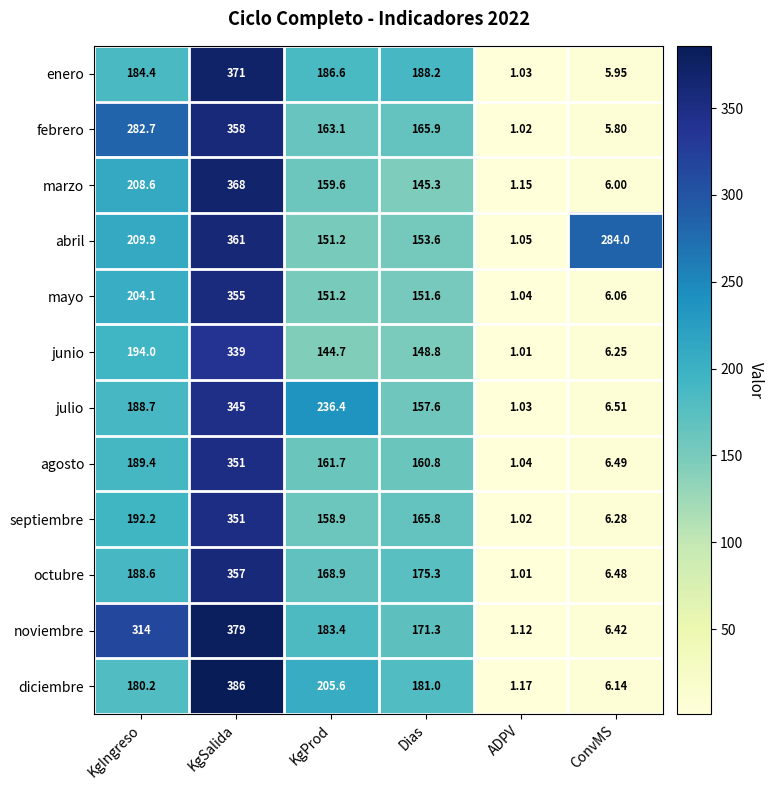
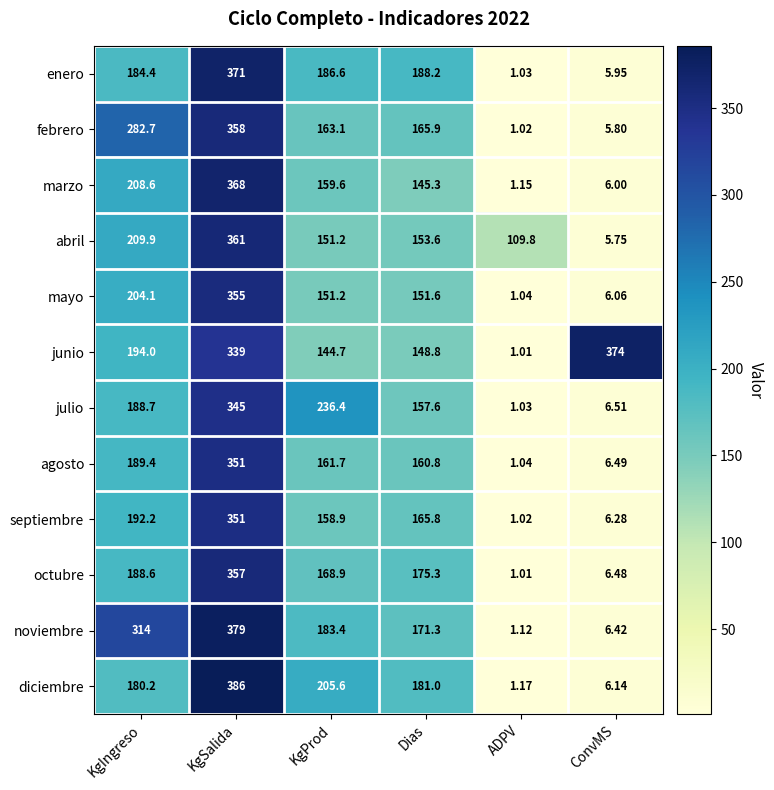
  {
    "enero": {
      "KgIngreso": 184.4,
      "KgSalida": 371,
      "KgProd": 186.6,
      "Dias": 188.2,
      "ADPV": 1.03,
      "ConvMS": 5.95
    },
    "febrero": {
      "KgIngreso": 282.7,
      "KgSalida": 358,
      "KgProd": 163.1,
      "Dias": 165.9,
      "ADPV": 1.02,
      "ConvMS": 5.80
    },
    "marzo": {
      "KgIngreso": 208.6,
      "KgSalida": 368,
      "KgProd": 159.6,
      "Dias": 145.3,
      "ADPV": 1.15,
      "ConvMS": 6.00
    },
    "abril": {
      "KgIngreso": 209.9,
      "KgSalida": 361,
      "KgProd": 151.2,
      "Dias": 153.6,
-     "ADPV": 1.05,
-     "ConvMS": 284.0
+     "ADPV": 109.8,
+     "ConvMS": 5.75
    },
    "mayo": {
      "KgIngreso": 204.1,
      "KgSalida": 355,
      "KgProd": 151.2,
      "Dias": 151.6,
      "ADPV": 1.04,
      "ConvMS": 6.06
    },
    "junio": {
      "KgIngreso": 194.0,
      "KgSalida": 339,
      "KgProd": 144.7,
      "Dias": 148.8,
      "ADPV": 1.01,
-     "ConvMS": 6.25
+     "ConvMS": 374
    },
    "julio": {
      "KgIngreso": 188.7,
      "KgSalida": 345,
      "KgProd": 236.4,
      "Dias": 157.6,
      "ADPV": 1.03,
      "ConvMS": 6.51
    },
    "agosto": {
      "KgIngreso": 189.4,
      "KgSalida": 351,
      "KgProd": 161.7,
      "Dias": 160.8,
      "ADPV": 1.04,
      "ConvMS": 6.49
    },
    "septiembre": {
      "KgIngreso": 192.2,
      "KgSalida": 351,
      "KgProd": 158.9,
      "Dias": 165.8,
      "ADPV": 1.02,
      "ConvMS": 6.28
    },
    "octubre": {
      "KgIngreso": 188.6,
      "KgSalida": 357,
      "KgProd": 168.9,
      "Dias": 175.3,
      "ADPV": 1.01,
      "ConvMS": 6.48
    },
    "noviembre": {
      "KgIngreso": 314,
      "KgSalida": 379,
      "KgProd": 183.4,
      "Dias": 171.3,
      "ADPV": 1.12,
      "ConvMS": 6.42
    },
    "diciembre": {
      "KgIngreso": 180.2,
      "KgSalida": 386,
      "KgProd": 205.6,
      "Dias": 181.0,
      "ADPV": 1.17,
      "ConvMS": 6.14
    }
  }
